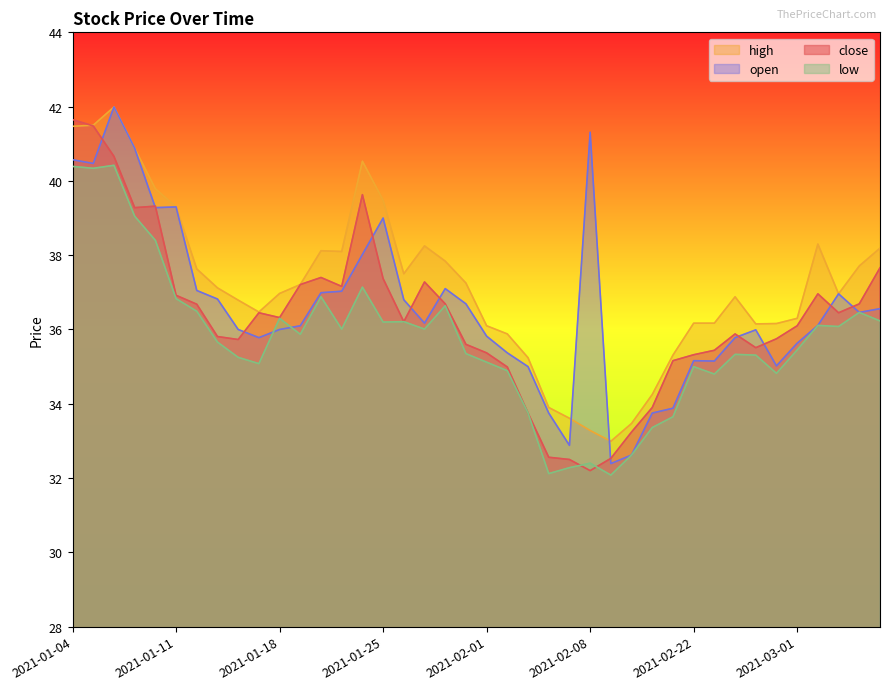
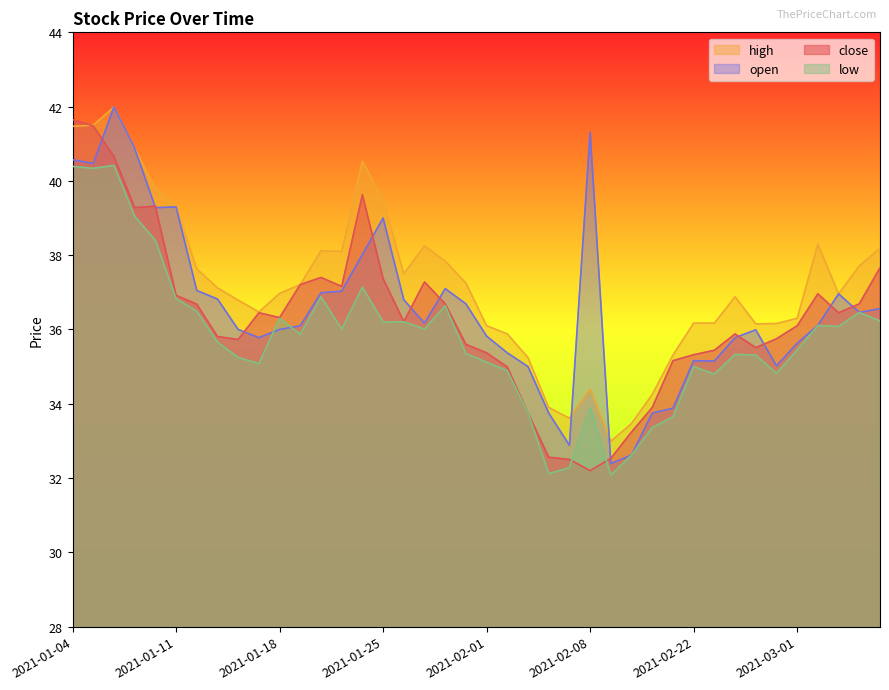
  {
    "high": {
      "2021-01-04": 41.5,
      "2021-01-18": 37.0,
      "2021-01-25": 39.5,
      "2021-02-01": 36.1,
-     "2021-02-08": 33.3,
+     "2021-02-08": 34.4,
      "2021-02-22": 36.2,
      "2021-03-01": 36.3
    },
    "open": {
      "2021-01-04": 40.6,
      "2021-01-18": 36.0,
      "2021-01-25": 39.0,
      "2021-02-01": 35.8,
      "2021-02-08": 41.3,
      "2021-02-22": 35.2,
      "2021-03-01": 35.6
    },
    "close": {
      "2021-01-04": 41.7,
      "2021-01-11": 36.9,
      "2021-01-25": 37.4,
      "2021-02-01": 35.4,
      "2021-02-08": 32.2,
      "2021-02-22": 35.3,
      "2021-03-01": 36.1
    },
    "low": {
      "2021-01-04": 40.4,
      "2021-01-11": 36.8,
      "2021-01-25": 36.2,
      "2021-02-01": 35.1,
-     "2021-02-08": 32.4,
+     "2021-02-08": 33.9,
      "2021-02-22": 35.0,
      "2021-03-01": 35.5
    }
  }
